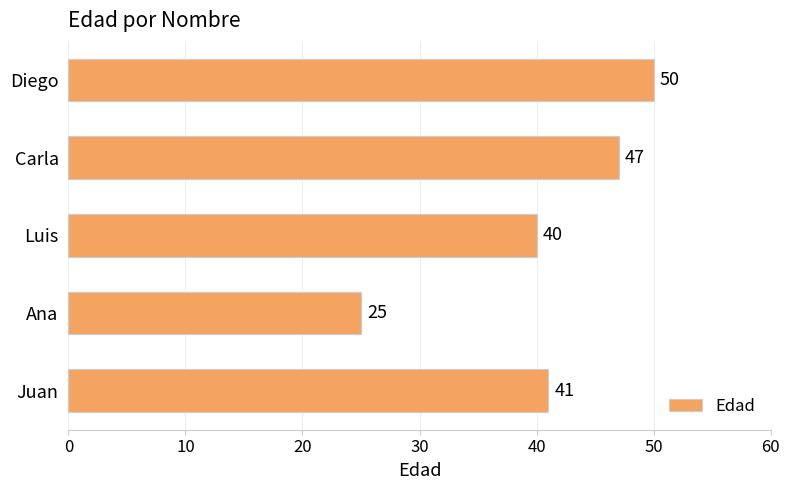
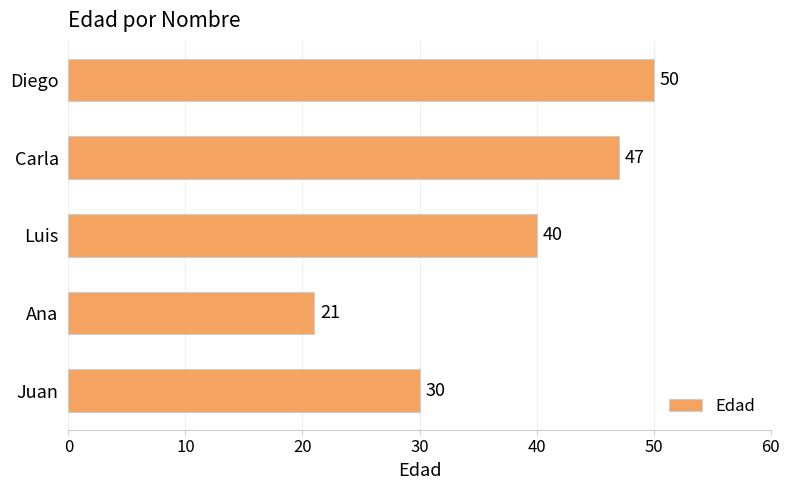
  {
    "Diego": 50,
    "Carla": 47,
    "Luis": 40,
-   "Ana": 25,
-   "Juan": 41
+   "Ana": 21,
+   "Juan": 30
  }
